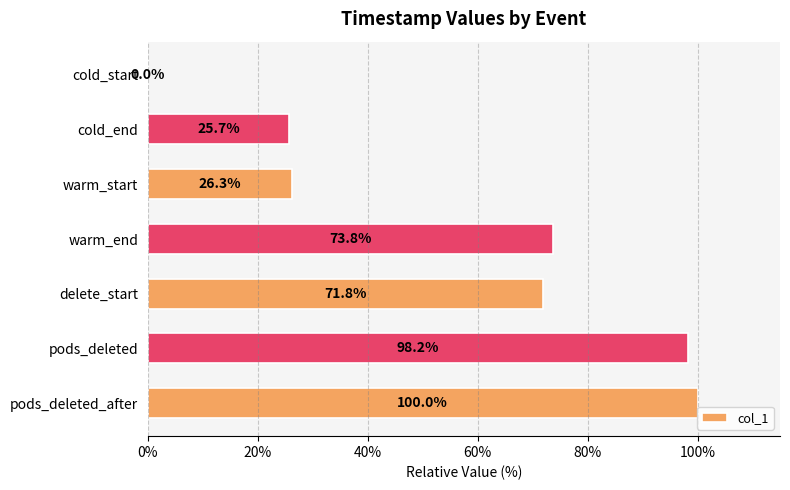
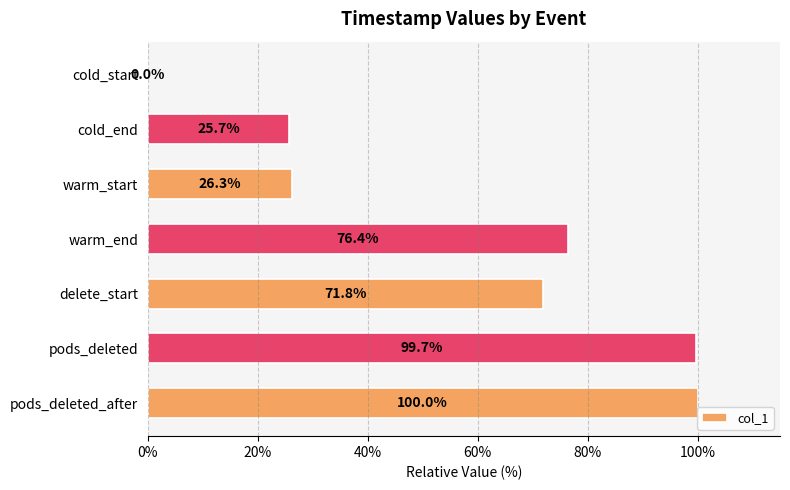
  {
    "cold_start": "0.0%",
    "cold_end": "25.7%",
    "warm_start": "26.3%",
-   "warm_end": "73.8%",
+   "warm_end": "76.4%",
    "delete_start": "71.8%",
-   "pods_deleted": "98.2%",
+   "pods_deleted": "99.7%",
    "pods_deleted_after": "100.0%"
  }
